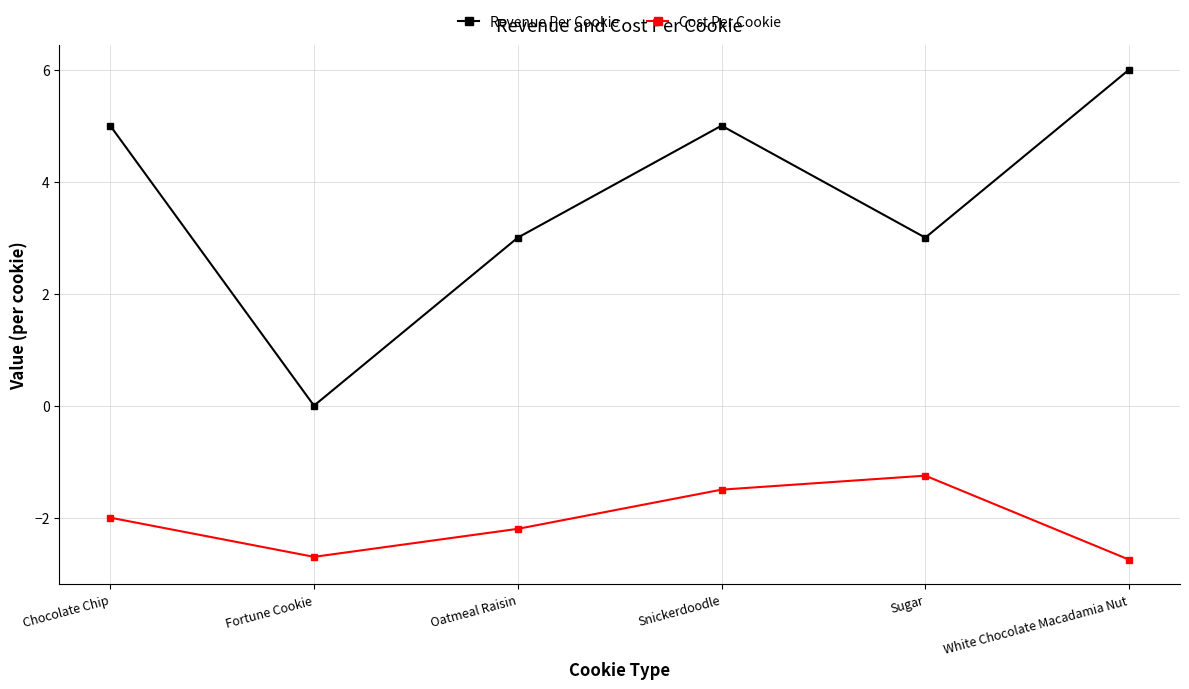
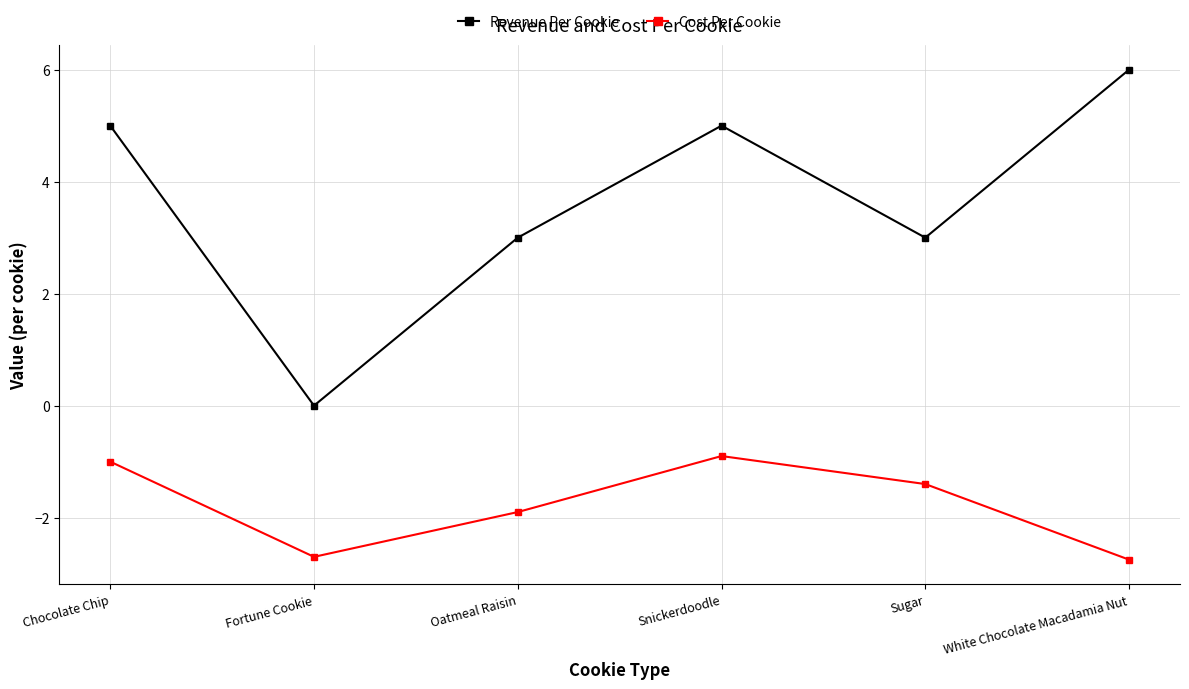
  {
    "Revenue Per Cookie": {
      "Chocolate Chip": 5.0,
      "Fortune Cookie": 0.0,
      "Oatmeal Raisin": 3.0,
      "Snickerdoodle": 5.0,
      "Sugar": 3.0,
      "White Chocolate Macadamia Nut": 6.0
    },
    "Cost Per Cookie": {
-     "Chocolate Chip": -2,
+     "Chocolate Chip": -1,
      "Fortune Cookie": -2.7,
-     "Oatmeal Raisin": -2.2,
-     "Snickerdoodle": -1.5,
-     "Sugar": -1.3,
+     "Oatmeal Raisin": -1.9,
+     "Snickerdoodle": -0.9,
+     "Sugar": -1.4,
      "White Chocolate Macadamia Nut": -2.8
    }
  }
